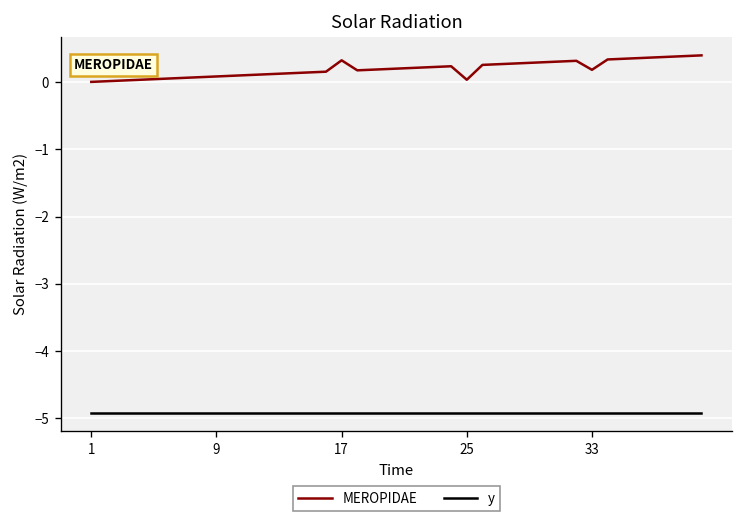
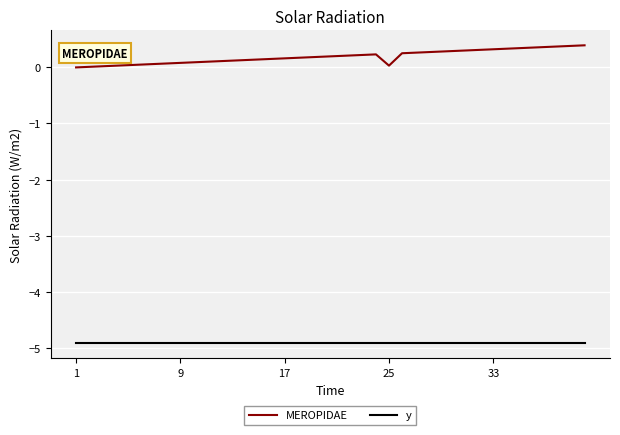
  {
    "MEROPIDAE": {
      "1": 0.0,
      "9": 0.1,
-     "17": 0.3,
+     "17": 0.2,
      "25": 0.0,
-     "33": 0.2
+     "33": 0.3
    },
    "y": {
      "1": -4.9,
      "9": -4.9,
      "17": -4.9,
      "25": -4.9,
      "33": -4.9
    }
  }
